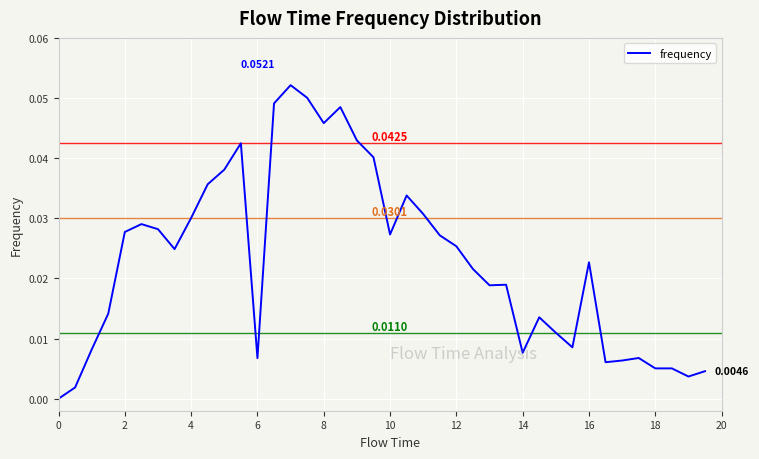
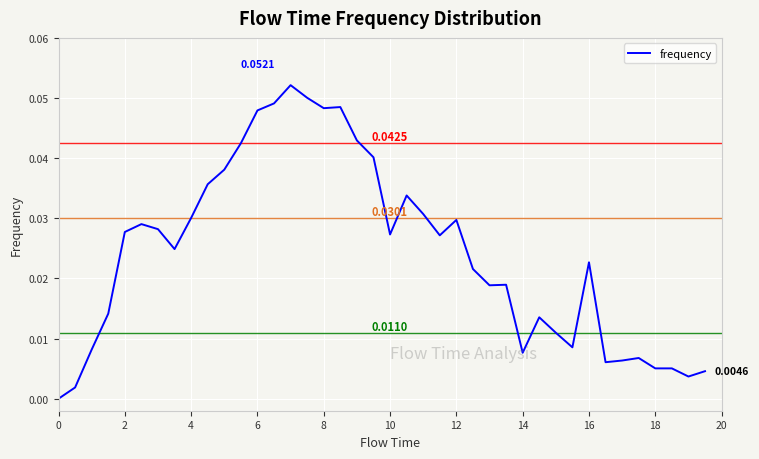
  {
    "0": 0.000,
    "2": 0.028,
    "4": 0.030,
-   "6": 0.007,
-   "8": 0.046,
+   "6": 0.048,
+   "8": 0.048,
    "10": 0.027,
-   "12": 0.025,
+   "12": 0.030,
    "14": 0.008,
    "16": 0.023,
    "18": 0.005
  }
